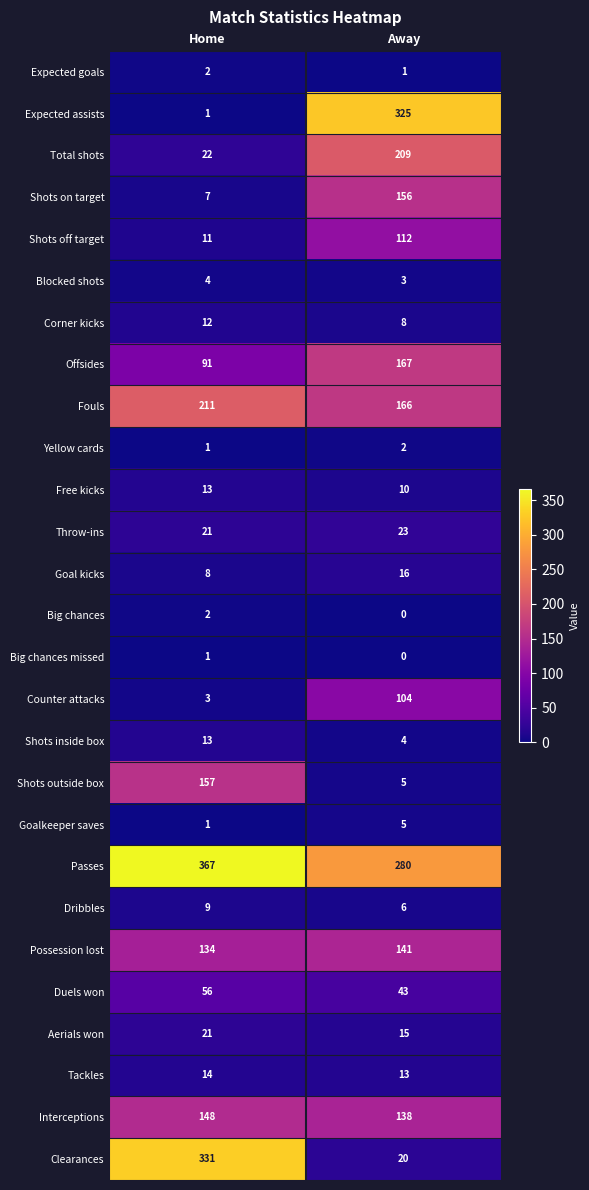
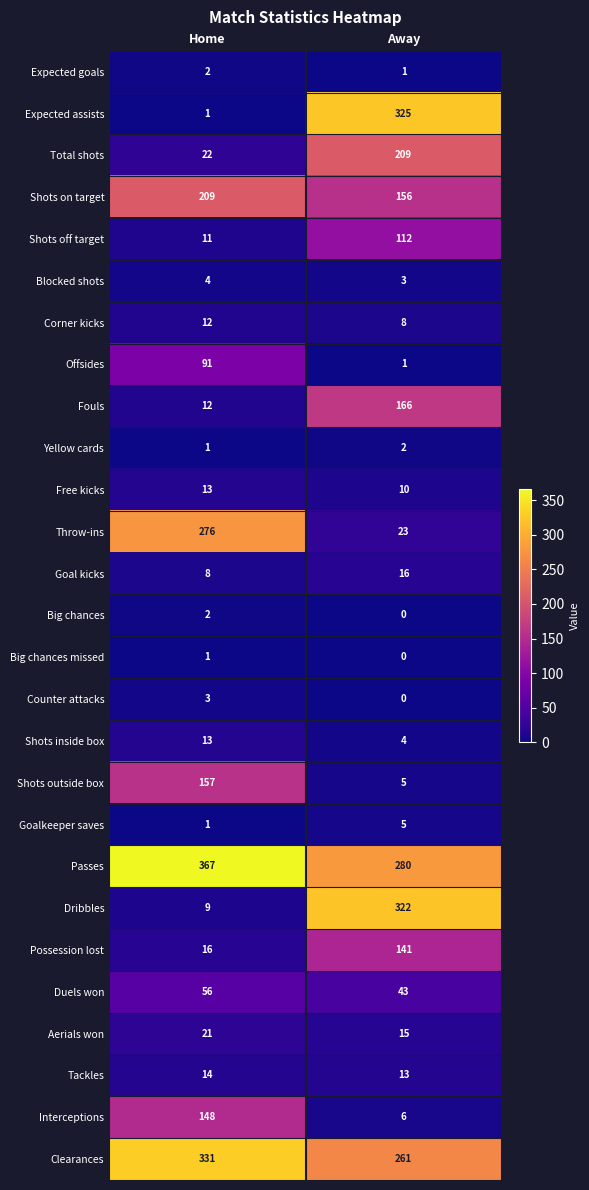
  {
    "Expected goals": {
      "Home": 2,
      "Away": 1
    },
    "Expected assists": {
      "Home": 1,
      "Away": 325
    },
    "Total shots": {
      "Home": 22,
      "Away": 209
    },
    "Shots on target": {
-     "Home": 7,
+     "Home": 209,
      "Away": 156
    },
    "Shots off target": {
      "Home": 11,
      "Away": 112
    },
    "Blocked shots": {
      "Home": 4,
      "Away": 3
    },
    "Corner kicks": {
      "Home": 12,
      "Away": 8
    },
    "Offsides": {
      "Home": 91,
-     "Away": 167
+     "Away": 1
    },
    "Fouls": {
-     "Home": 211,
+     "Home": 12,
      "Away": 166
    },
    "Yellow cards": {
      "Home": 1,
      "Away": 2
    },
    "Free kicks": {
      "Home": 13,
      "Away": 10
    },
    "Throw-ins": {
-     "Home": 21,
+     "Home": 276,
      "Away": 23
    },
    "Goal kicks": {
      "Home": 8,
      "Away": 16
    },
    "Big chances": {
      "Home": 2,
      "Away": 0
    },
    "Big chances missed": {
      "Home": 1,
      "Away": 0
    },
    "Counter attacks": {
      "Home": 3,
-     "Away": 104
+     "Away": 0
    },
    "Shots inside box": {
      "Home": 13,
      "Away": 4
    },
    "Shots outside box": {
      "Home": 157,
      "Away": 5
    },
    "Goalkeeper saves": {
      "Home": 1,
      "Away": 5
    },
    "Passes": {
      "Home": 367,
      "Away": 280
    },
    "Dribbles": {
      "Home": 9,
-     "Away": 6
+     "Away": 322
    },
    "Possession lost": {
-     "Home": 134,
+     "Home": 16,
      "Away": 141
    },
    "Duels won": {
      "Home": 56,
      "Away": 43
    },
    "Aerials won": {
      "Home": 21,
      "Away": 15
    },
    "Tackles": {
      "Home": 14,
      "Away": 13
    },
    "Interceptions": {
      "Home": 148,
-     "Away": 138
+     "Away": 6
    },
    "Clearances": {
      "Home": 331,
-     "Away": 20
+     "Away": 261
    }
  }
